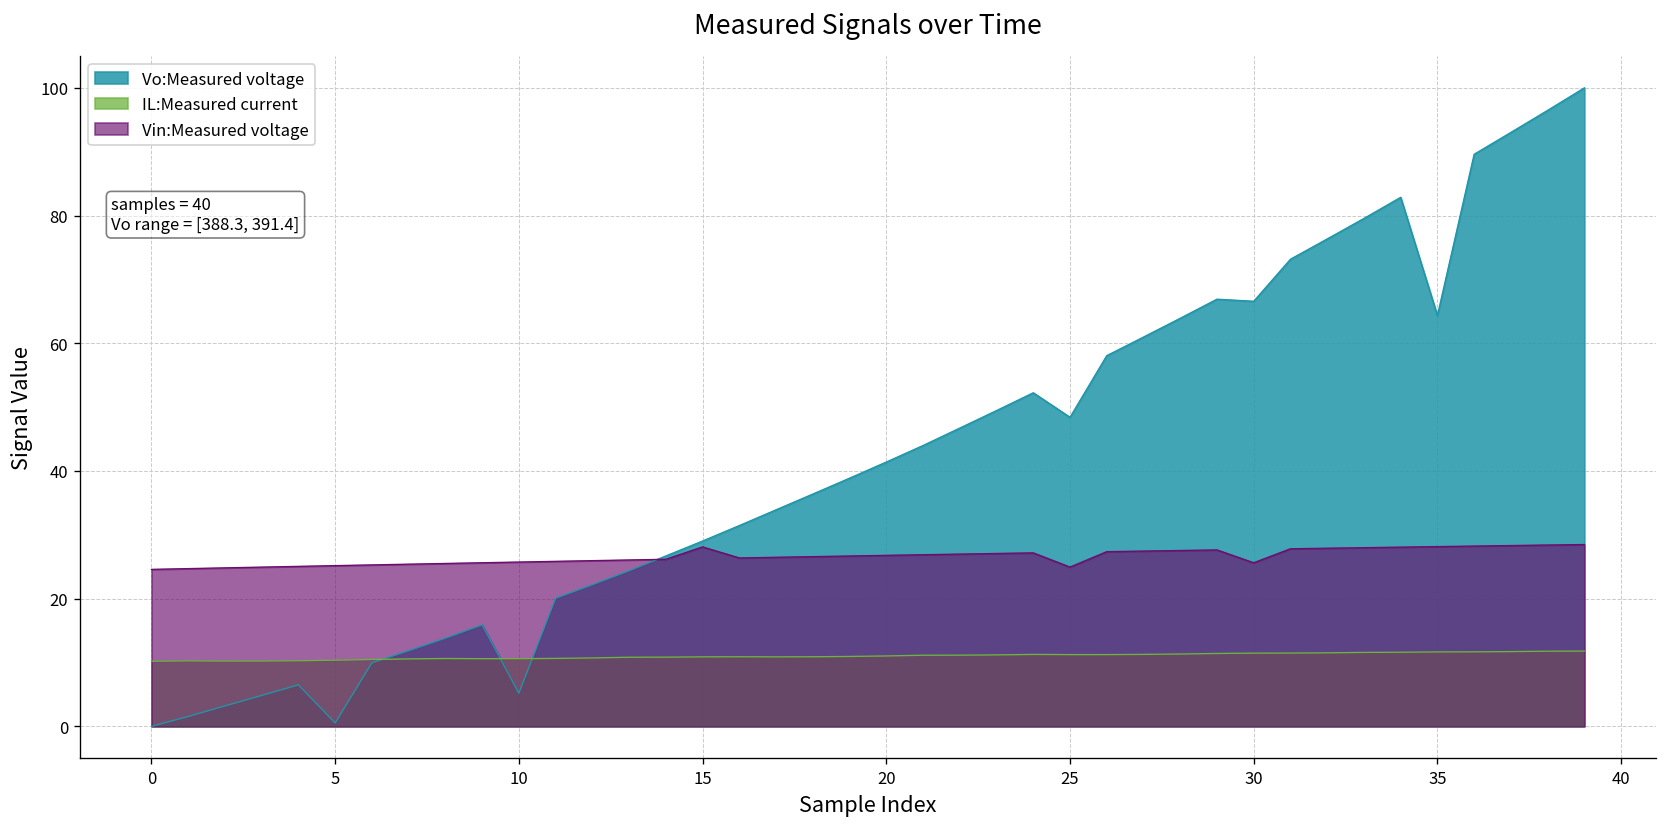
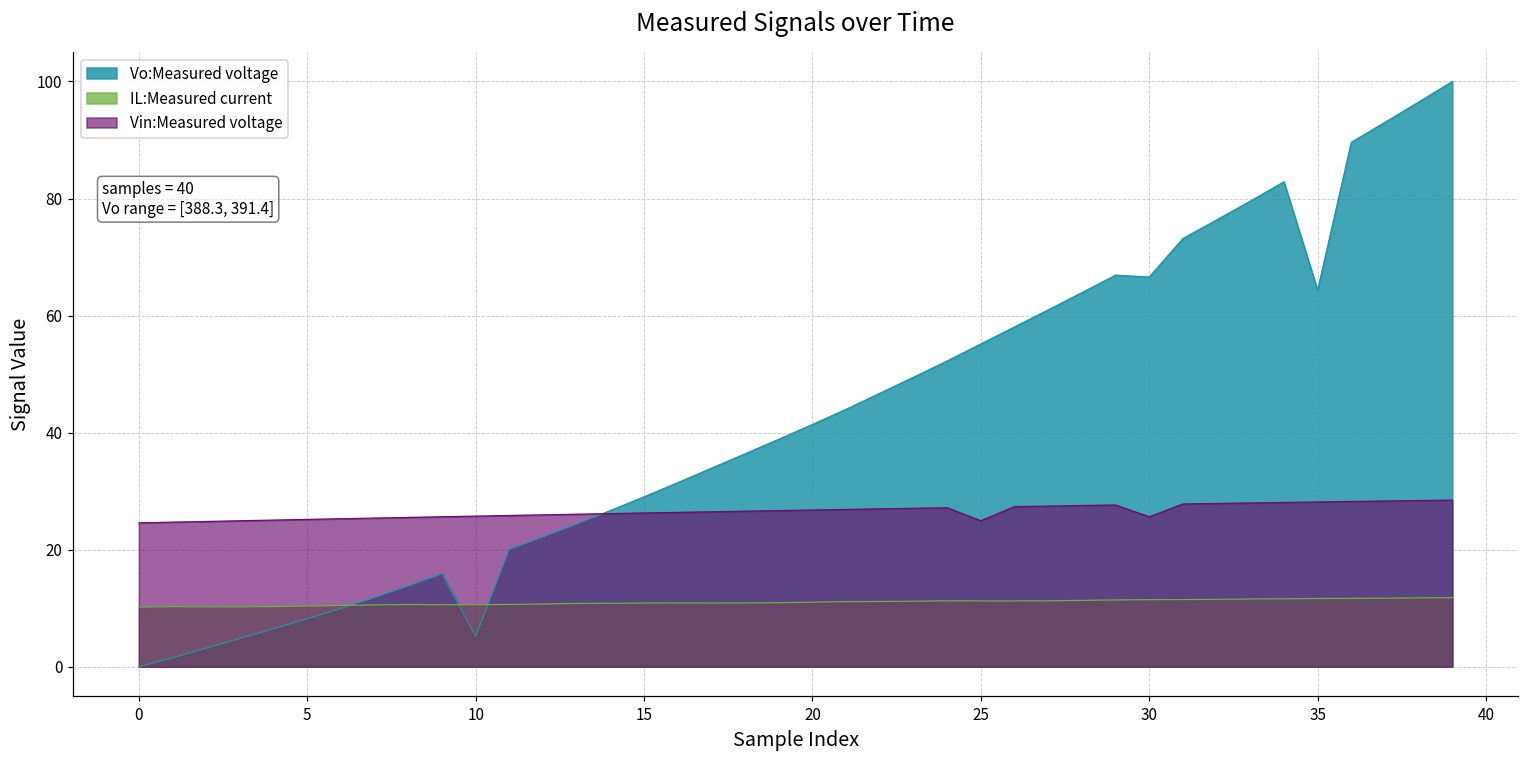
  {
    "Vo:Measured voltage": {
      "0": 0,
-     "5": 1,
+     "5": 8,
      "10": 5,
      "15": 29,
      "20": 41,
-     "25": 48,
+     "25": 55,
      "30": 67,
      "35": 64
    },
    "IL:Measured current": {
      "0": 10,
      "5": 10,
      "10": 11,
      "15": 11,
      "20": 11,
      "25": 11,
      "30": 11,
      "35": 12
    },
    "Vin:Measured voltage": {
      "0": 25,
      "5": 25,
      "10": 26,
-     "15": 28,
+     "15": 26,
      "20": 27,
      "25": 25,
      "30": 26,
      "35": 28
    }
  }
